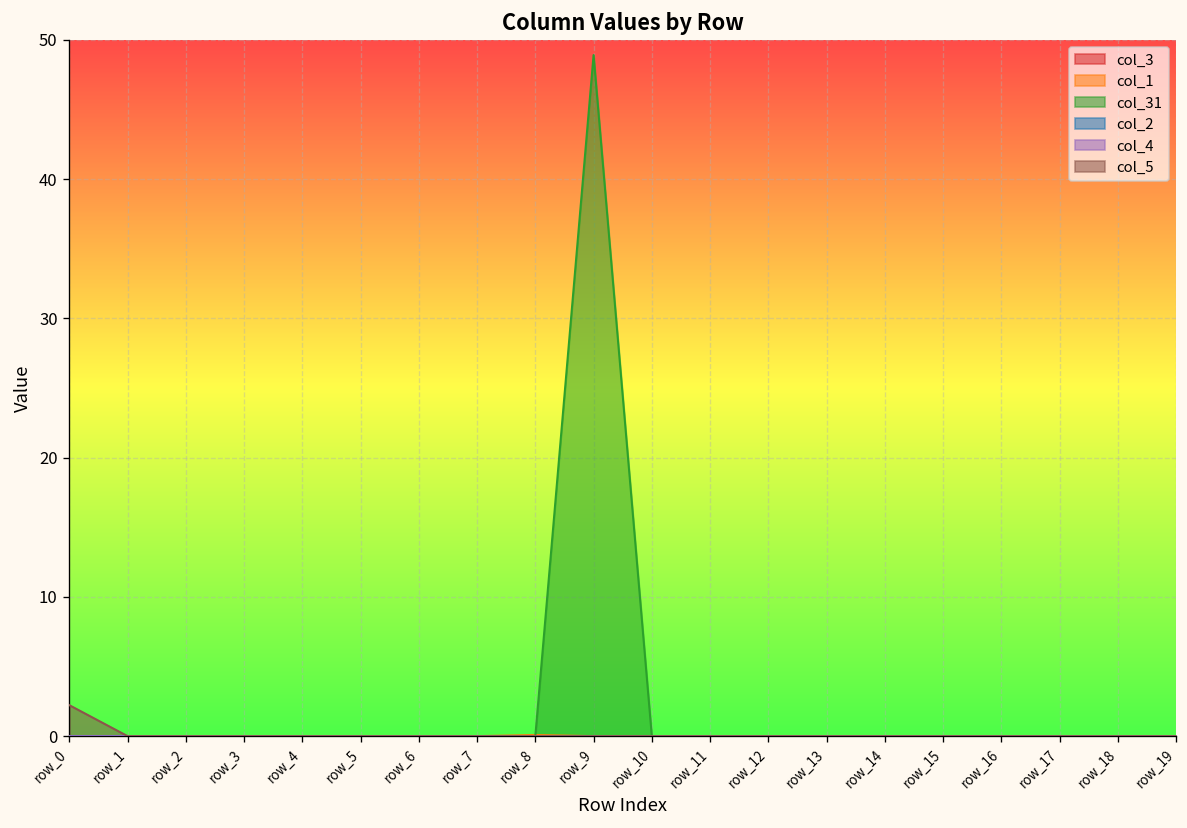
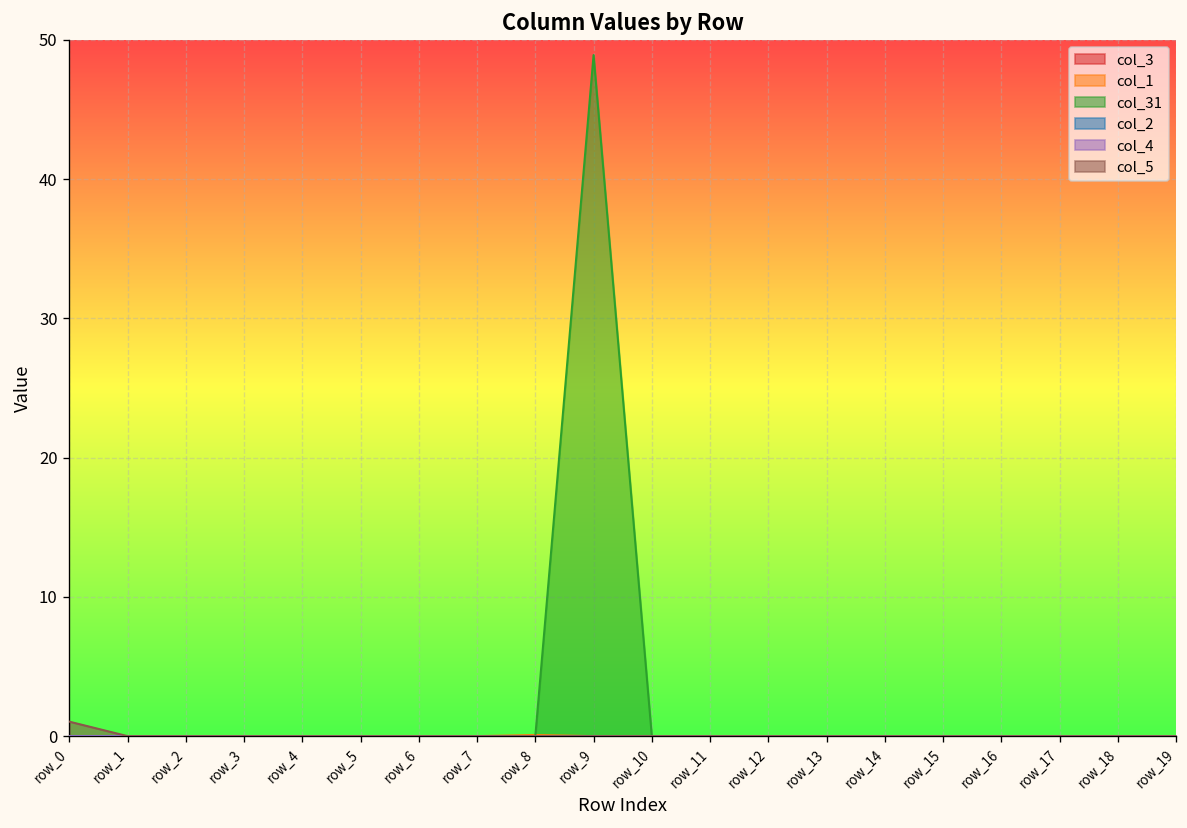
  {
    "col_31": {
      "row_9": 48.9
    },
    "col_5": {
-     "row_0": 2.2
+     "row_0": 1.0
    }
  }
